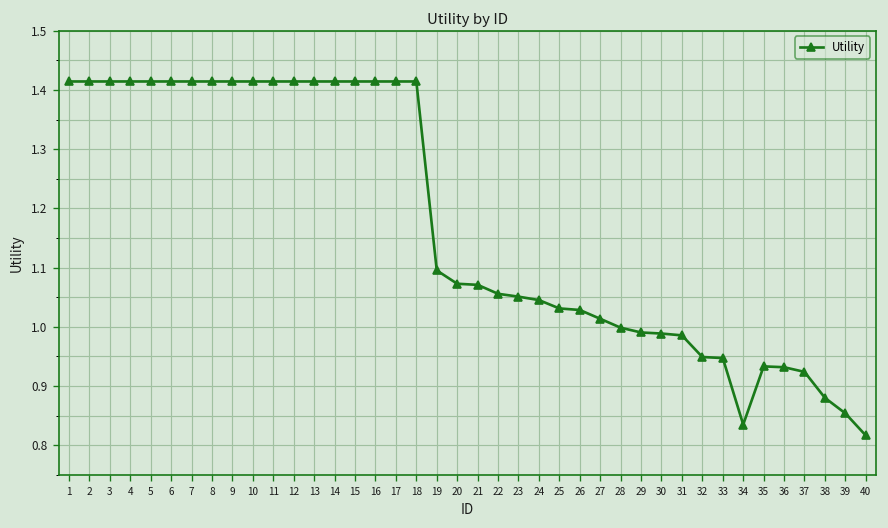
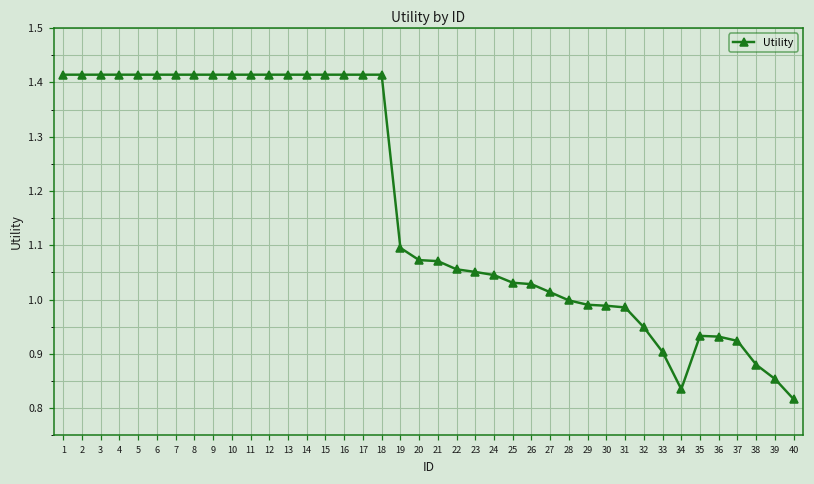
  {
    "1": 1.41,
    "2": 1.41,
    "3": 1.41,
    "4": 1.41,
    "5": 1.41,
    "6": 1.41,
    "7": 1.41,
    "8": 1.41,
    "9": 1.41,
    "10": 1.41,
    "11": 1.41,
    "12": 1.41,
    "13": 1.41,
    "14": 1.41,
    "15": 1.41,
    "16": 1.41,
    "17": 1.41,
    "18": 1.41,
    "19": 1.10,
    "20": 1.07,
    "21": 1.07,
    "22": 1.06,
    "23": 1.05,
    "24": 1.05,
    "25": 1.03,
    "26": 1.03,
    "27": 1.01,
    "28": 1.00,
    "29": 0.99,
    "30": 0.99,
    "31": 0.99,
    "32": 0.95,
-   "33": 0.95,
+   "33": 0.90,
    "34": 0.83,
    "35": 0.93,
    "36": 0.93,
    "37": 0.92,
    "38": 0.88,
    "39": 0.85,
    "40": 0.82
  }
